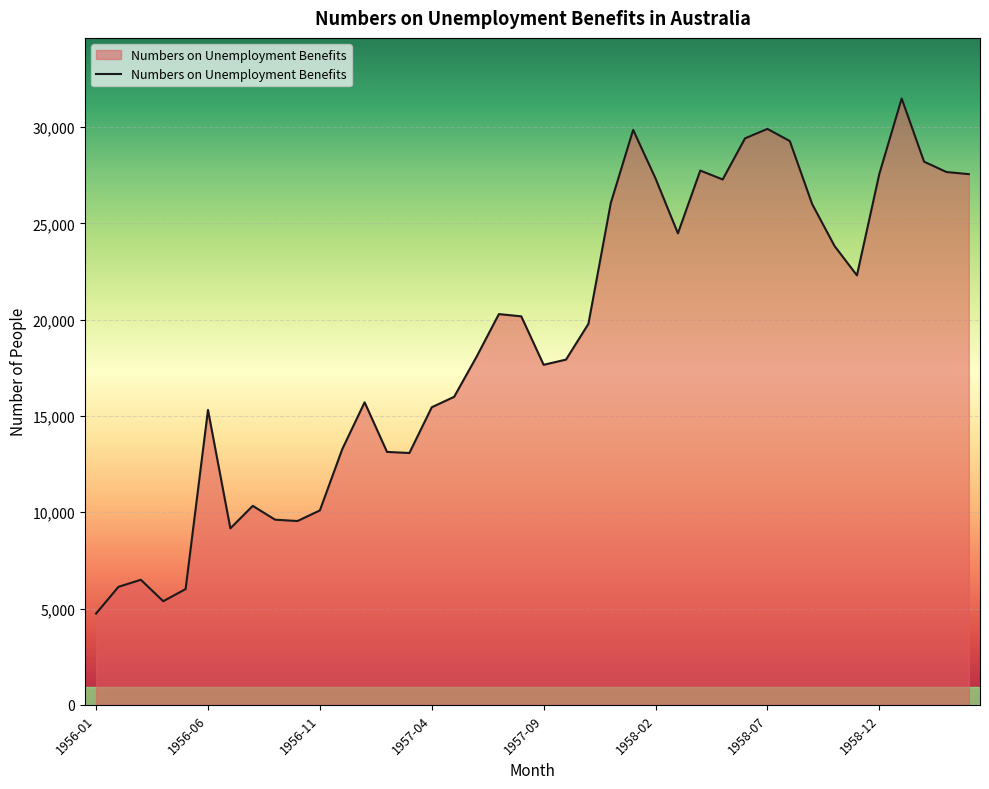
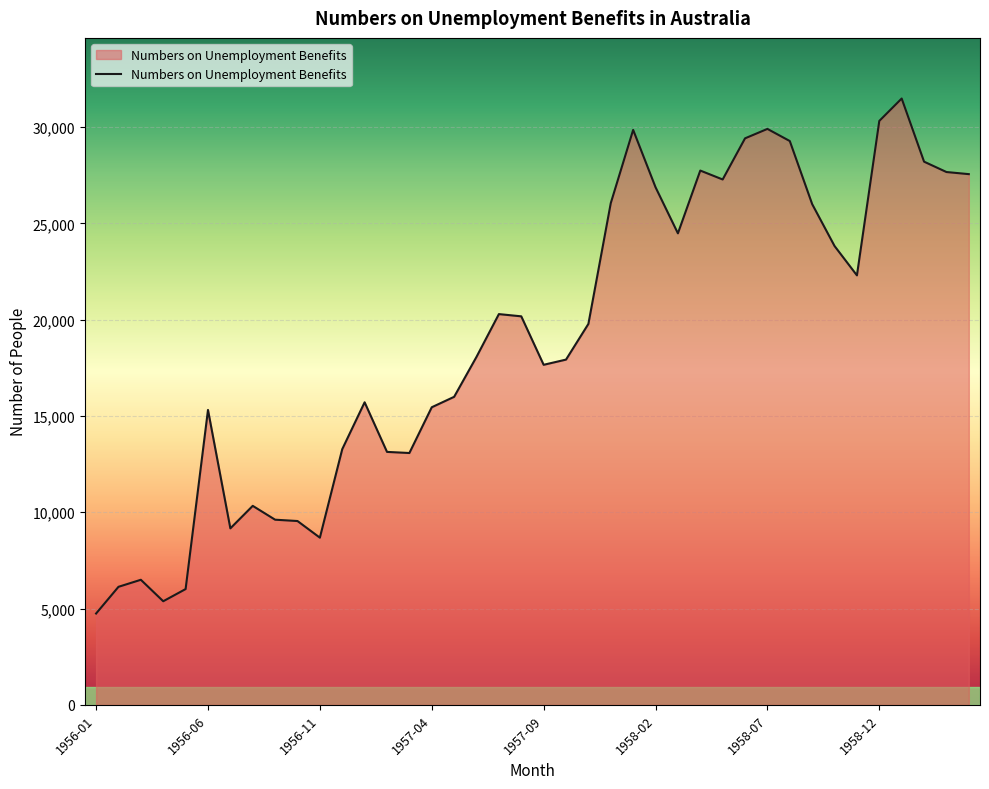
  {
    "1956-01": "4,700",
    "1956-06": "15,300",
-   "1956-11": "10,100",
+   "1956-11": "8,700",
    "1957-04": "15,500",
    "1957-09": "17,700",
-   "1958-02": "27,300",
+   "1958-02": "26,900",
    "1958-07": "29,900",
-   "1958-12": "27,600"
+   "1958-12": "30,300"
  }
